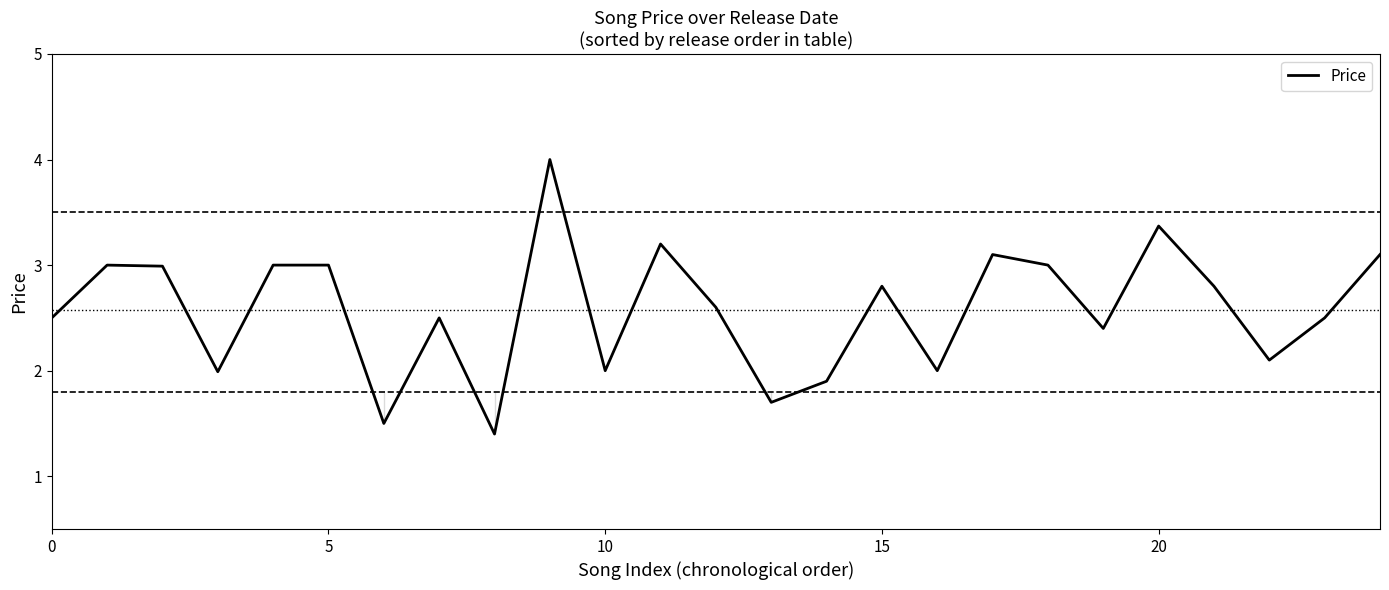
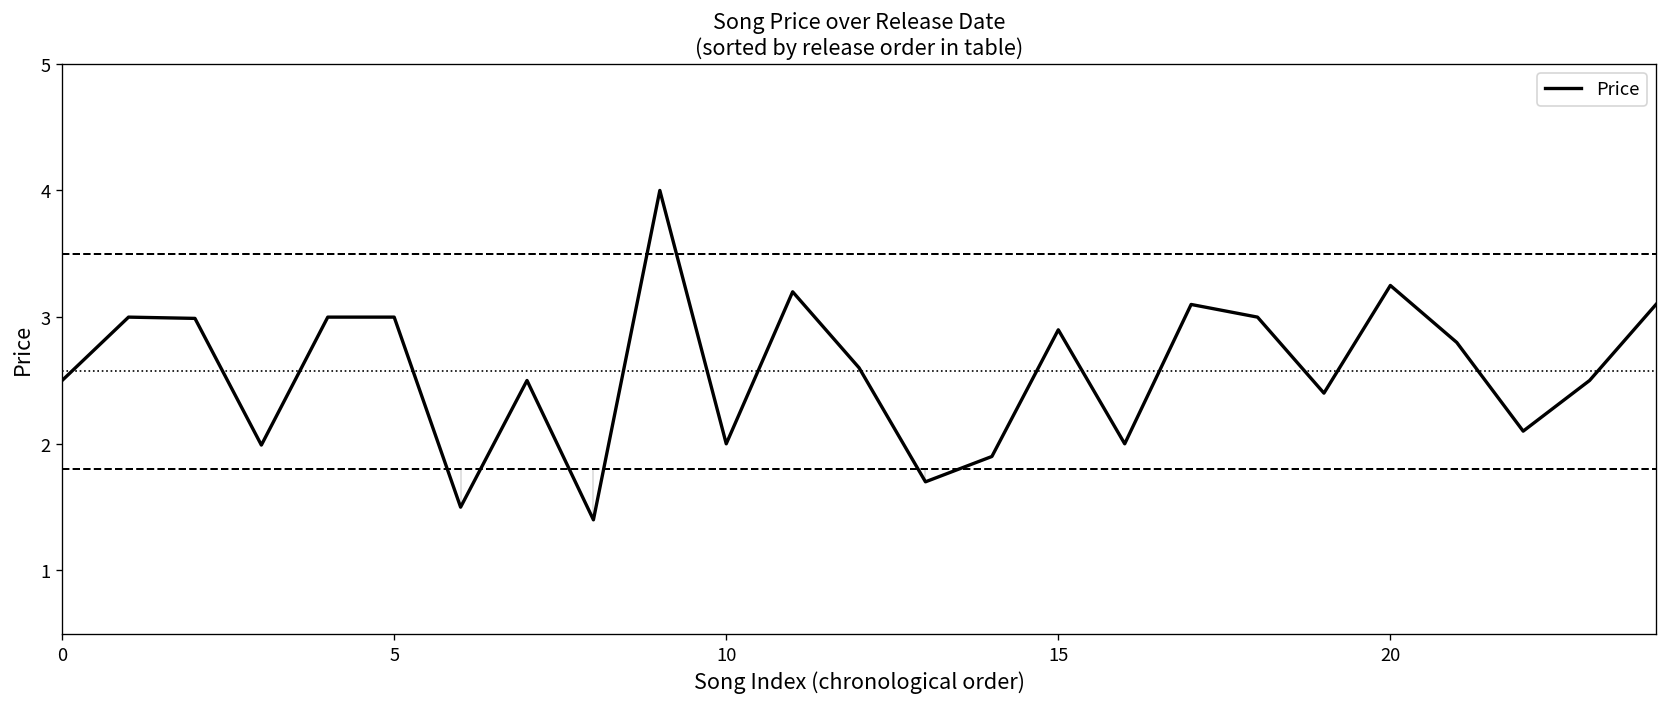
  {
    "0": 2.50,
    "5": 3.00,
    "10": 2.00,
-   "15": 2.8,
-   "20": 3.37
+   "15": 2.9,
+   "20": 3.25
  }
